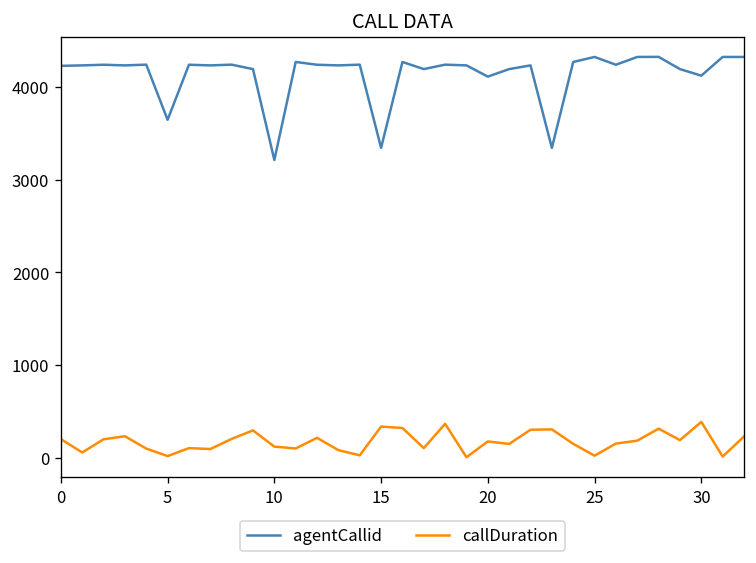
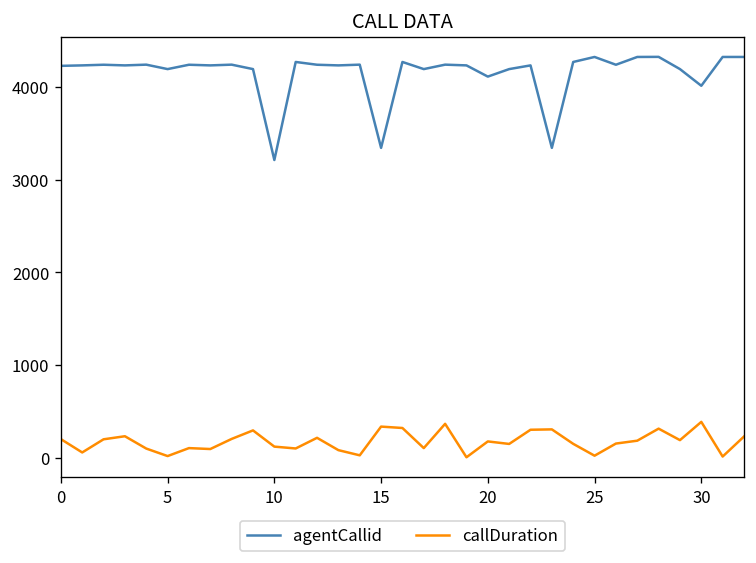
  {
    "agentCallid": {
      "0": 4200,
-     "5": 3600,
+     "5": 4200,
      "10": 3200,
      "15": 3300,
      "20": 4100,
      "25": 4300,
-     "30": 4100
+     "30": 4000
    },
    "callDuration": {
      "0": 200,
      "5": 0,
      "10": 100,
      "15": 300,
      "20": 200,
      "25": 0,
      "30": 400
    }
  }
